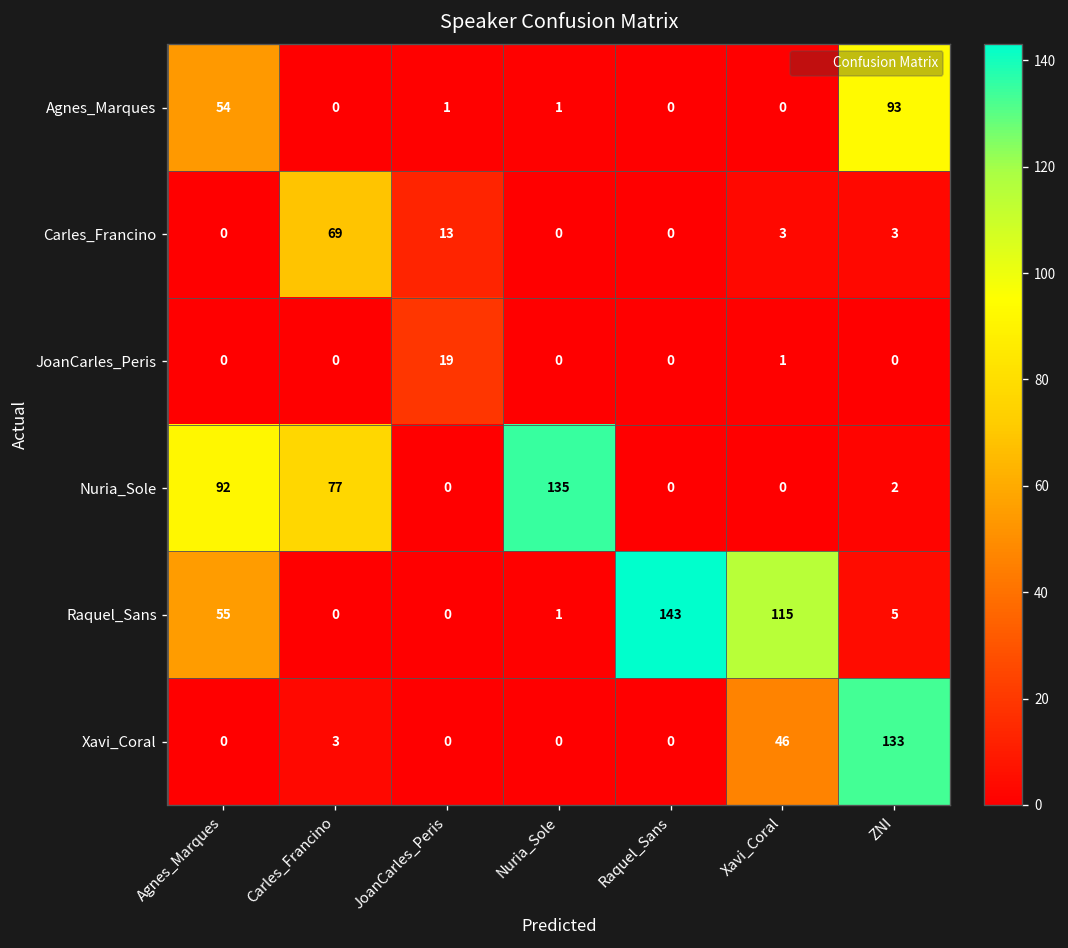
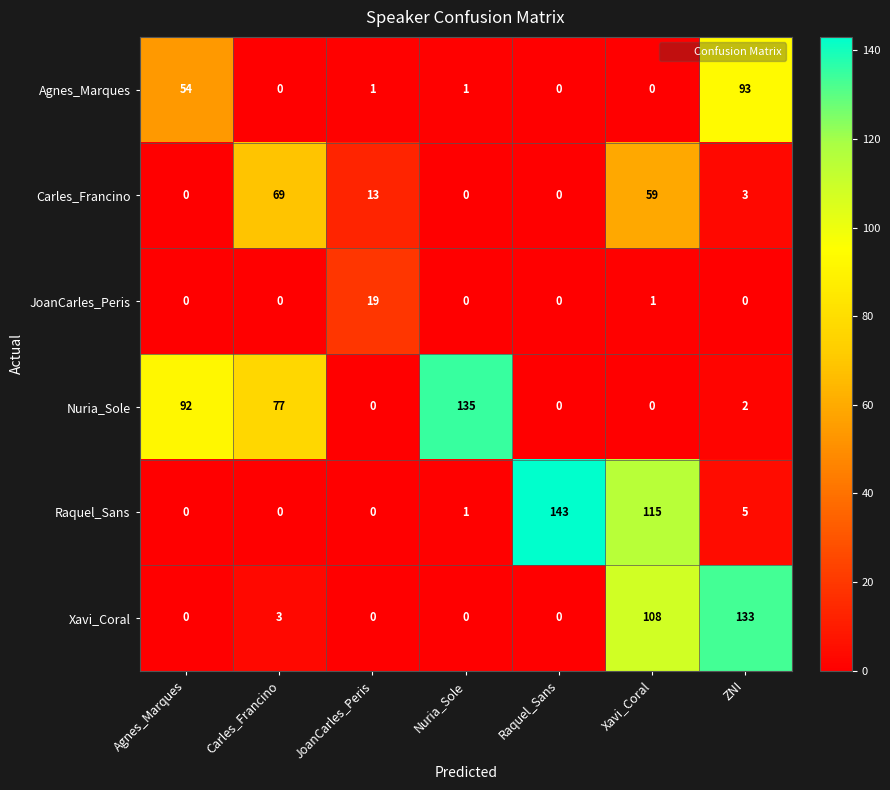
  {
    "Agnes_Marques": {
      "Agnes_Marques": 54,
      "Carles_Francino": 0,
      "JoanCarles_Peris": 1,
      "Nuria_Sole": 1,
      "Raquel_Sans": 0,
      "Xavi_Coral": 0,
      "ZNI": 93
    },
    "Carles_Francino": {
      "Agnes_Marques": 0,
      "Carles_Francino": 69,
      "JoanCarles_Peris": 13,
      "Nuria_Sole": 0,
      "Raquel_Sans": 0,
-     "Xavi_Coral": 3,
+     "Xavi_Coral": 59,
      "ZNI": 3
    },
    "JoanCarles_Peris": {
      "Agnes_Marques": 0,
      "Carles_Francino": 0,
      "JoanCarles_Peris": 19,
      "Nuria_Sole": 0,
      "Raquel_Sans": 0,
      "Xavi_Coral": 1,
      "ZNI": 0
    },
    "Nuria_Sole": {
      "Agnes_Marques": 92,
      "Carles_Francino": 77,
      "JoanCarles_Peris": 0,
      "Nuria_Sole": 135,
      "Raquel_Sans": 0,
      "Xavi_Coral": 0,
      "ZNI": 2
    },
    "Raquel_Sans": {
-     "Agnes_Marques": 55,
+     "Agnes_Marques": 0,
      "Carles_Francino": 0,
      "JoanCarles_Peris": 0,
      "Nuria_Sole": 1,
      "Raquel_Sans": 143,
      "Xavi_Coral": 115,
      "ZNI": 5
    },
    "Xavi_Coral": {
      "Agnes_Marques": 0,
      "Carles_Francino": 3,
      "JoanCarles_Peris": 0,
      "Nuria_Sole": 0,
      "Raquel_Sans": 0,
-     "Xavi_Coral": 46,
+     "Xavi_Coral": 108,
      "ZNI": 133
    }
  }
